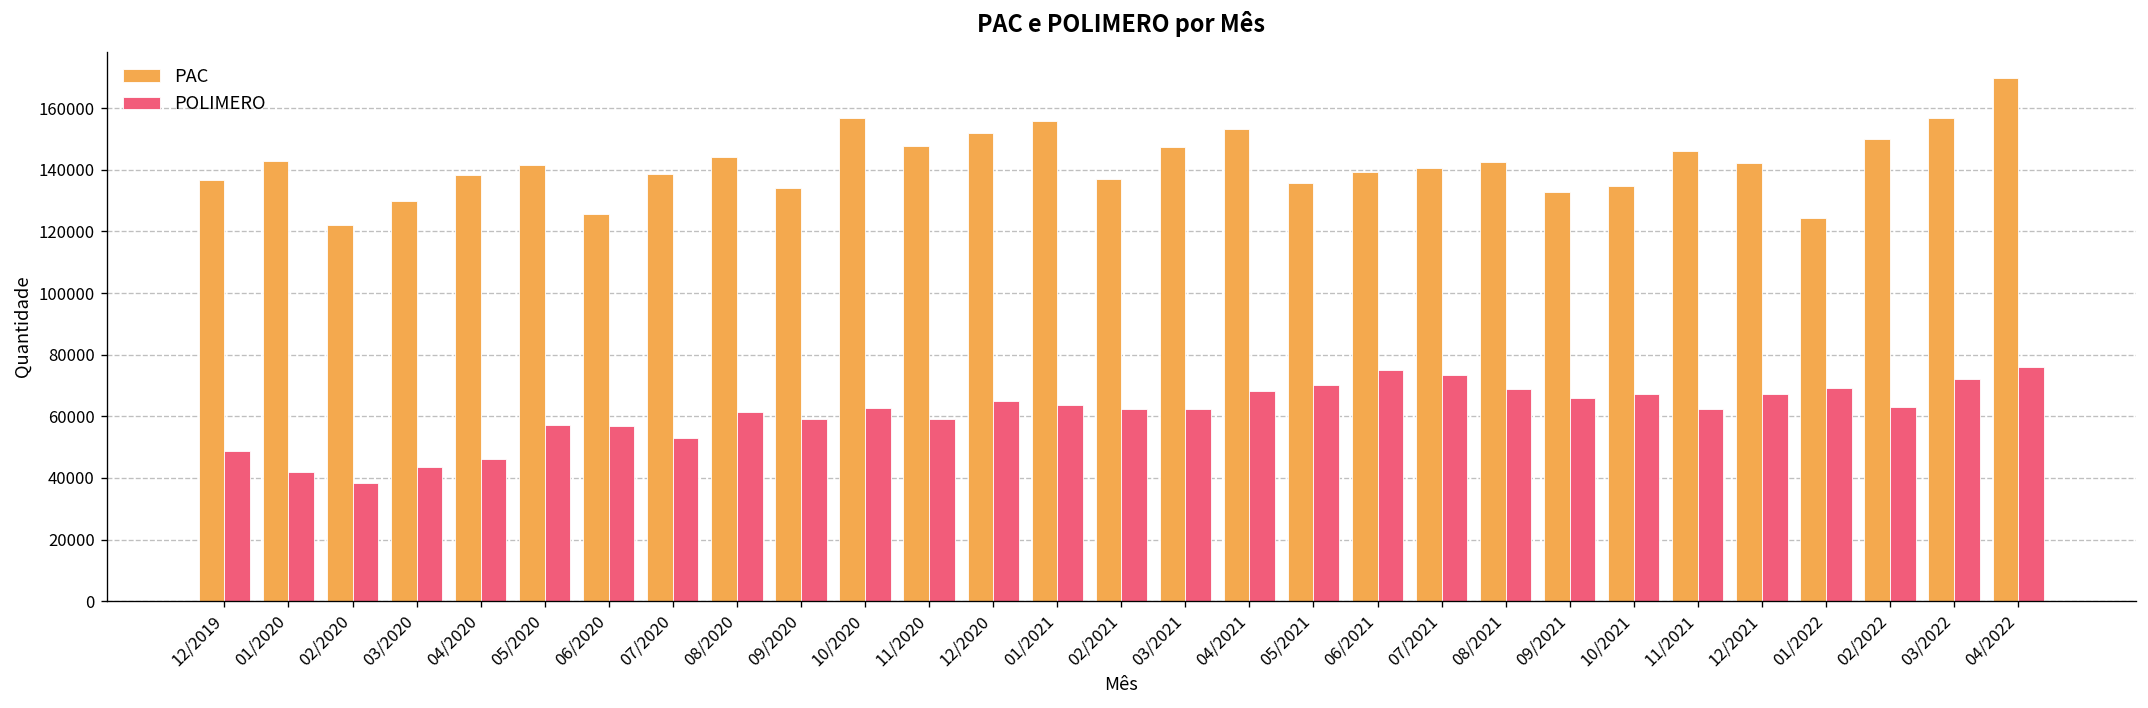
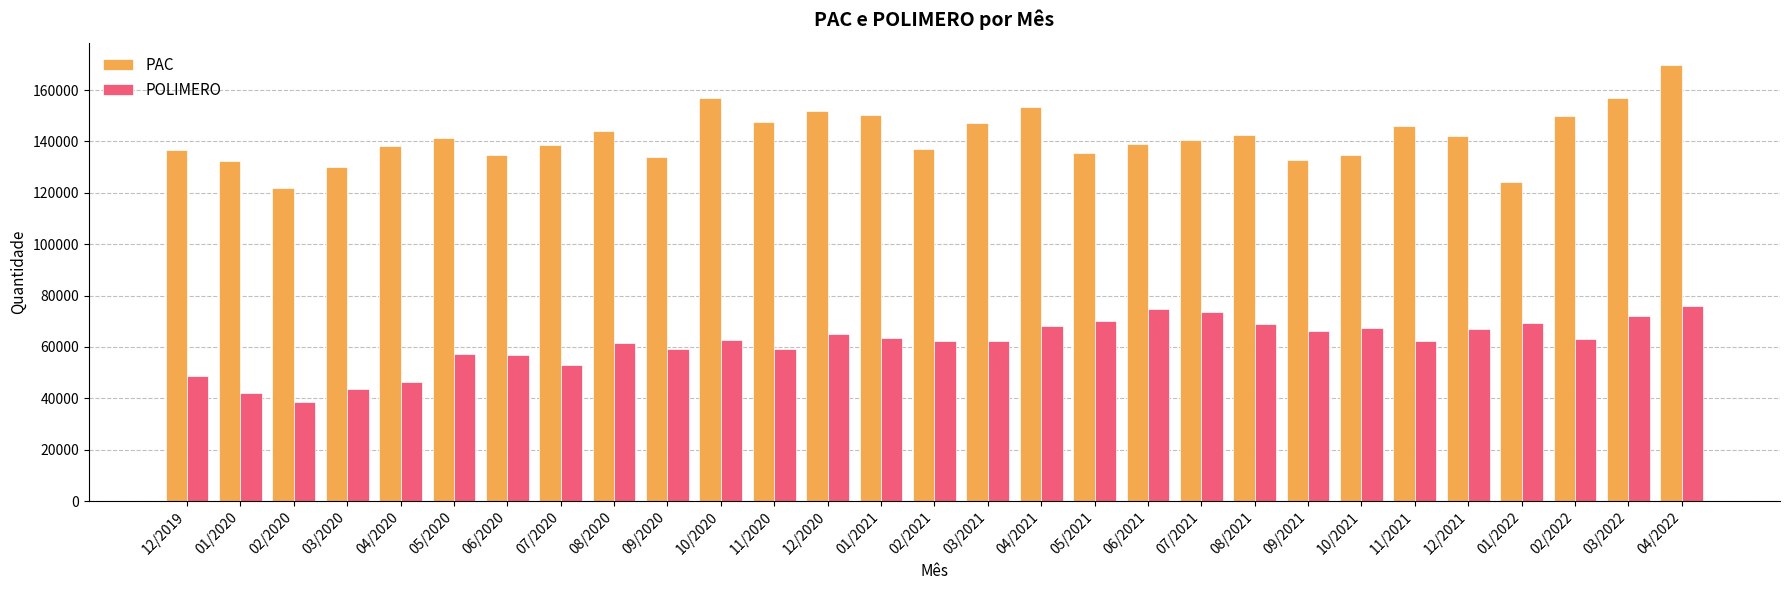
  {
    "PAC": {
      "12/2019": 137000,
-     "01/2020": 143000,
+     "01/2020": 133000,
      "02/2020": 122000,
      "03/2020": 130000,
      "04/2020": 138000,
      "05/2020": 141000,
-     "06/2020": 126000,
+     "06/2020": 135000,
      "07/2020": 139000,
      "08/2020": 144000,
      "09/2020": 134000,
      "10/2020": 157000,
      "11/2020": 148000,
      "12/2020": 152000,
-     "01/2021": 156000,
+     "01/2021": 150000,
      "02/2021": 137000,
      "03/2021": 147000,
      "04/2021": 153000,
      "05/2021": 136000,
      "06/2021": 139000,
      "07/2021": 141000,
      "08/2021": 142000,
      "09/2021": 133000,
      "10/2021": 135000,
      "11/2021": 146000,
      "12/2021": 142000,
      "01/2022": 124000,
      "02/2022": 150000,
      "03/2022": 157000,
      "04/2022": 170000
    },
    "POLIMERO": {
      "12/2019": 49000,
      "01/2020": 42000,
      "02/2020": 38000,
      "03/2020": 43000,
      "04/2020": 46000,
      "05/2020": 57000,
      "06/2020": 57000,
      "07/2020": 53000,
      "08/2020": 61000,
      "09/2020": 59000,
      "10/2020": 63000,
      "11/2020": 59000,
      "12/2020": 65000,
      "01/2021": 64000,
      "02/2021": 62000,
      "03/2021": 62000,
      "04/2021": 68000,
      "05/2021": 70000,
      "06/2021": 75000,
      "07/2021": 73000,
      "08/2021": 69000,
      "09/2021": 66000,
      "10/2021": 67000,
      "11/2021": 62000,
      "12/2021": 67000,
      "01/2022": 69000,
      "02/2022": 63000,
      "03/2022": 72000,
      "04/2022": 76000
    }
  }
